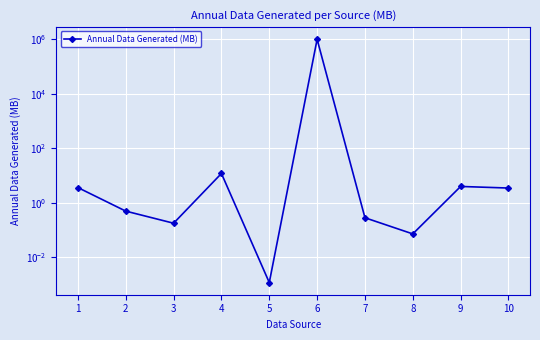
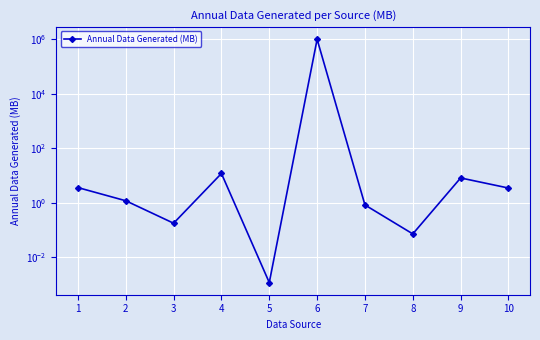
  {
    "1": 4,
-   "2": 0.5,
+   "2": 1,
    "3": 0.2,
    "4": 10,
    "5": 0.001,
    "6": 1000000,
-   "7": 0.3,
+   "7": 0.8,
    "8": 0.07,
-   "9": 4,
+   "9": 8,
    "10": 4
  }
